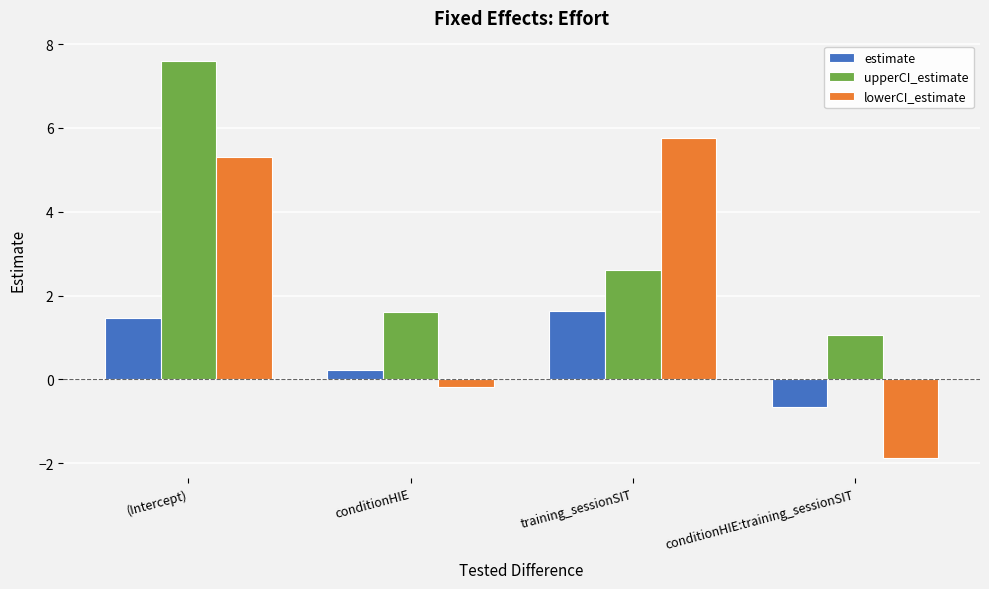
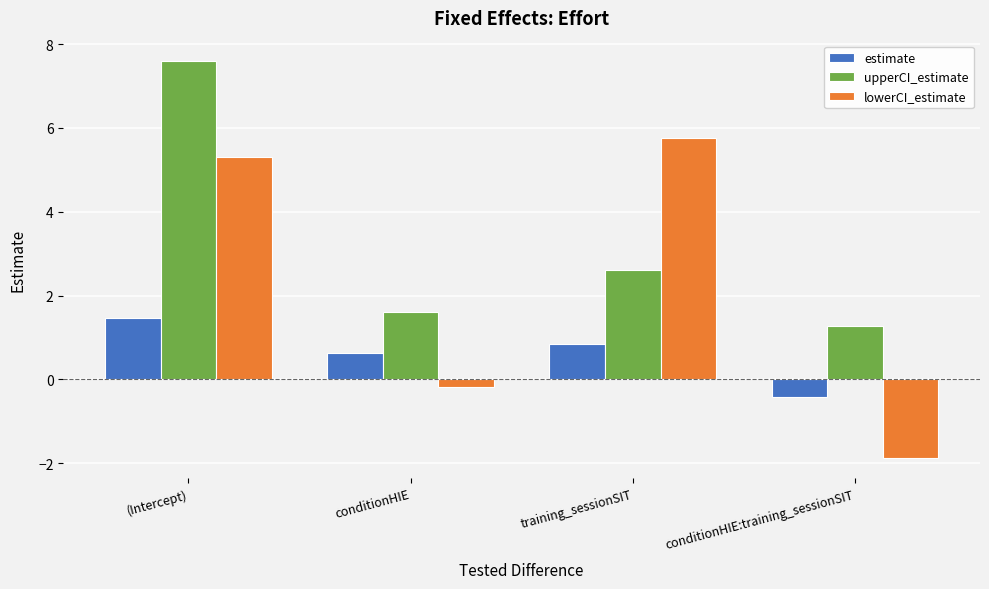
  {
    "estimate": {
      "(Intercept)": 1.5,
-     "conditionHIE": 0.2,
-     "training_sessionSIT": 1.6,
-     "conditionHIE:training_sessionSIT": -0.7
+     "conditionHIE": 0.6,
+     "training_sessionSIT": 0.8,
+     "conditionHIE:training_sessionSIT": -0.4
    },
    "upperCI_estimate": {
      "(Intercept)": 7.6,
      "conditionHIE": 1.6,
      "training_sessionSIT": 2.6,
-     "conditionHIE:training_sessionSIT": 1.1
+     "conditionHIE:training_sessionSIT": 1.3
    },
    "lowerCI_estimate": {
      "(Intercept)": 5.3,
      "conditionHIE": -0.2,
      "training_sessionSIT": 5.8,
      "conditionHIE:training_sessionSIT": -1.9
    }
  }
